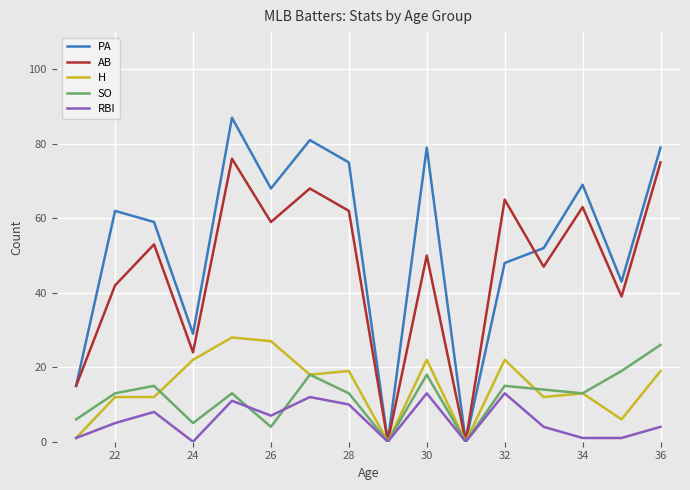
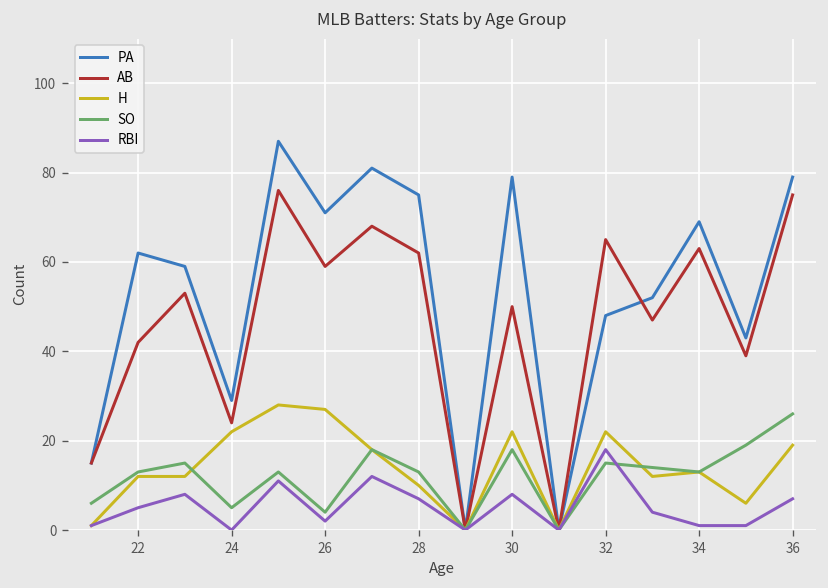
  {
    "PA": {
      "22": 62,
      "24": 29,
-     "26": 68,
+     "26": 71,
      "28": 75,
      "30": 79,
      "32": 48,
      "34": 69,
      "36": 79
    },
    "AB": {
      "22": 42,
      "24": 24,
      "26": 59,
      "28": 62,
      "30": 50,
      "32": 65,
      "34": 63,
      "36": 75
    },
    "H": {
      "22": 12,
      "24": 22,
      "26": 27,
-     "28": 19,
+     "28": 10,
      "30": 22,
      "32": 22,
      "36": 19
    },
    "SO": {
      "22": 13,
      "24": 5,
      "26": 4,
      "28": 13,
      "30": 18,
      "32": 15,
      "36": 26
    },
    "RBI": {
      "22": 5,
      "24": 0,
-     "26": 7,
-     "28": 10,
-     "30": 13,
-     "32": 13,
+     "26": 2,
+     "28": 7,
+     "30": 8,
+     "32": 18,
      "34": 1,
-     "36": 4
+     "36": 7
    }
  }
